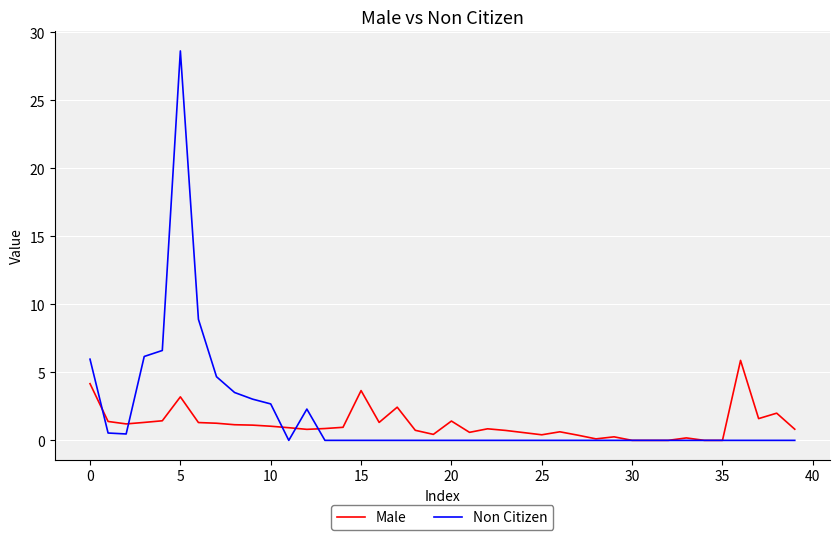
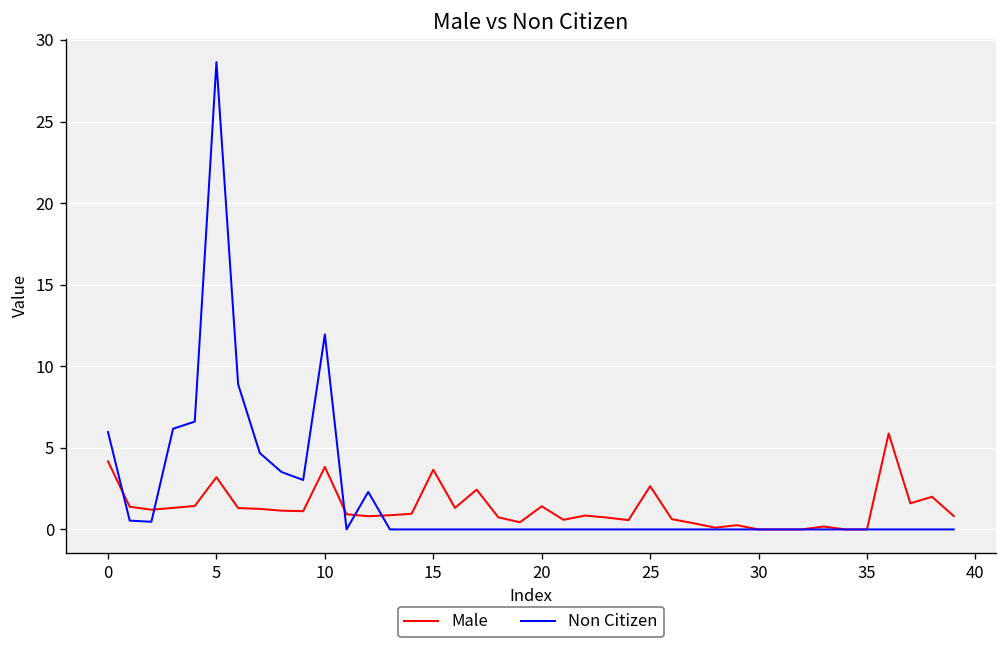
  {
    "Male": {
      "0": 4.2,
      "5": 3.2,
-     "10": 1.0,
+     "10": 3.8,
      "15": 3.7,
      "20": 1.4,
-     "25": 0.4
+     "25": 2.7
    },
    "Non Citizen": {
      "0": 6.0,
      "5": 28.6,
-     "10": 2.7,
+     "10": 12.0,
      "15": 0.0,
      "20": 0.0,
      "25": 0.0
    }
  }
